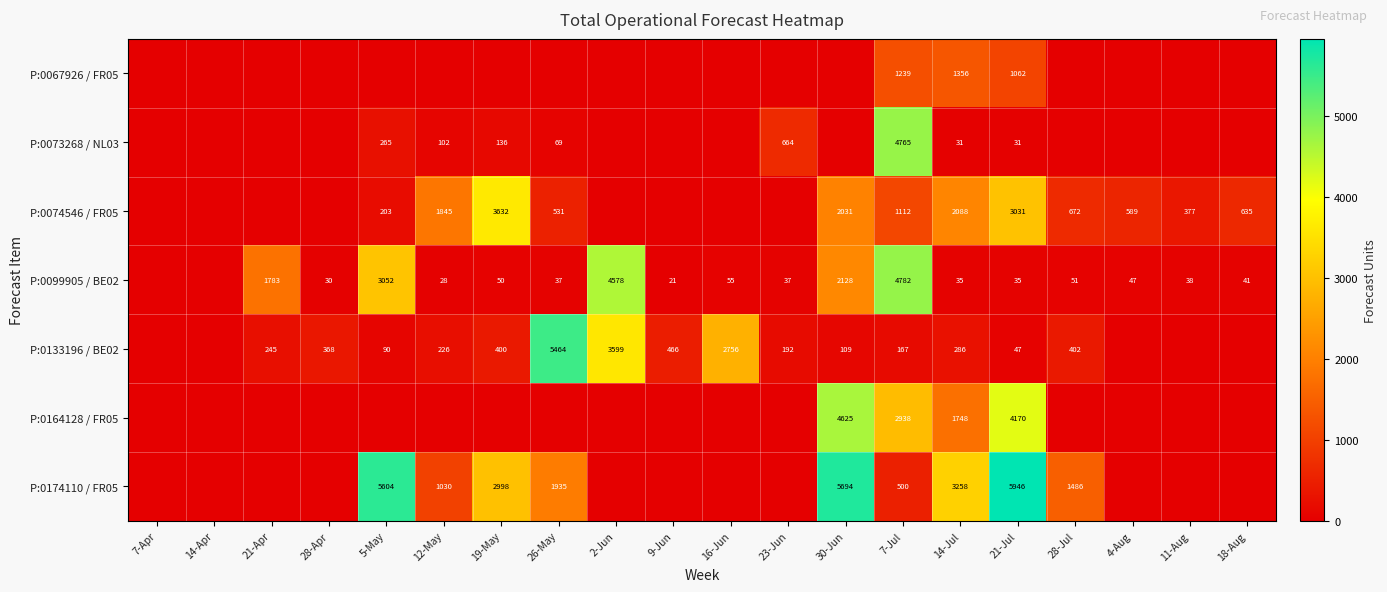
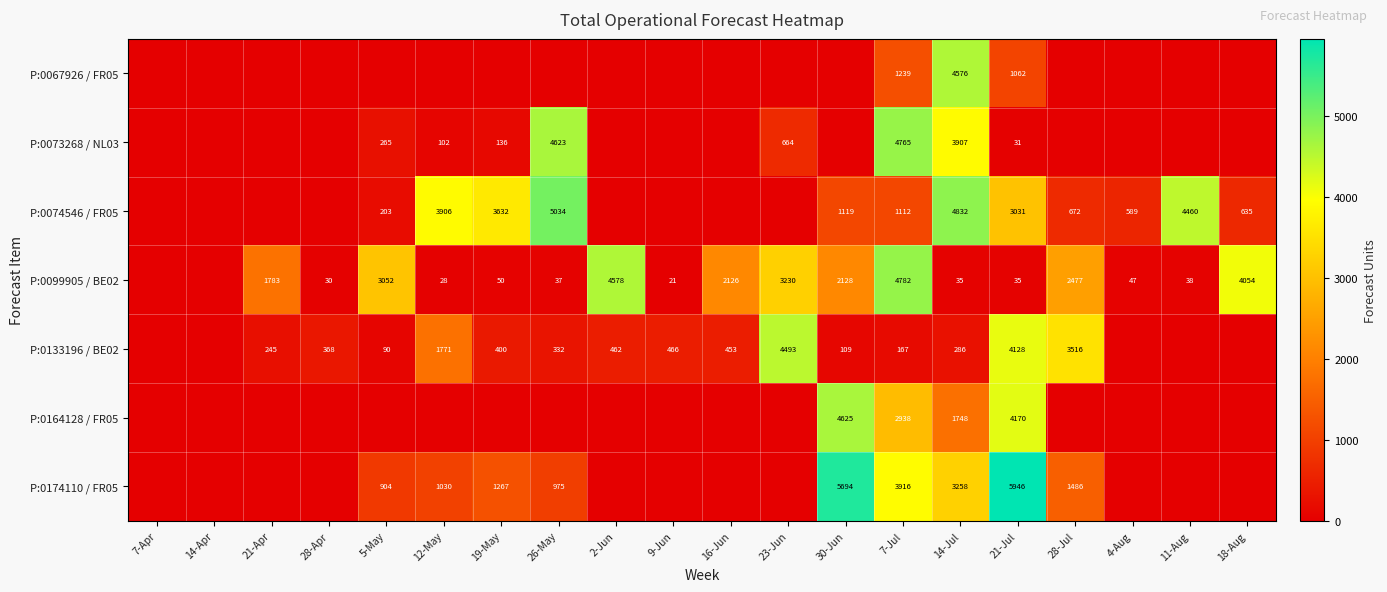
  {
    "P:0067926 / FR05": {
      "7-Jul": 1239,
-     "14-Jul": 1356,
+     "14-Jul": 4576,
      "21-Jul": 1062
    },
    "P:0073268 / NL03": {
      "5-May": 265,
      "12-May": 102,
      "19-May": 136,
-     "26-May": 69,
+     "26-May": 4623,
      "23-Jun": 664,
      "7-Jul": 4765,
-     "14-Jul": 31,
+     "14-Jul": 3907,
      "21-Jul": 31
    },
    "P:0074546 / FR05": {
      "5-May": 203,
-     "12-May": 1845,
+     "12-May": 3906,
      "19-May": 3632,
-     "26-May": 531,
-     "30-Jun": 2031,
+     "26-May": 5034,
+     "30-Jun": 1119,
      "7-Jul": 1112,
-     "14-Jul": 2088,
+     "14-Jul": 4832,
      "21-Jul": 3031,
      "28-Jul": 672,
      "4-Aug": 589,
-     "11-Aug": 377,
+     "11-Aug": 4460,
      "18-Aug": 635
    },
    "P:0099905 / BE02": {
      "21-Apr": 1783,
      "28-Apr": 30,
      "5-May": 3052,
      "12-May": 28,
      "19-May": 50,
      "26-May": 37,
      "2-Jun": 4578,
      "9-Jun": 21,
-     "16-Jun": 55,
-     "23-Jun": 37,
+     "16-Jun": 2126,
+     "23-Jun": 3230,
      "30-Jun": 2128,
      "7-Jul": 4782,
      "14-Jul": 35,
      "21-Jul": 35,
-     "28-Jul": 51,
+     "28-Jul": 2477,
      "4-Aug": 47,
      "11-Aug": 38,
-     "18-Aug": 41
+     "18-Aug": 4054
    },
    "P:0133196 / BE02": {
      "21-Apr": 245,
      "28-Apr": 368,
      "5-May": 90,
-     "12-May": 226,
+     "12-May": 1771,
      "19-May": 400,
-     "26-May": 5464,
-     "2-Jun": 3599,
+     "26-May": 332,
+     "2-Jun": 462,
      "9-Jun": 466,
-     "16-Jun": 2756,
-     "23-Jun": 192,
+     "16-Jun": 453,
+     "23-Jun": 4493,
      "30-Jun": 109,
      "7-Jul": 167,
      "14-Jul": 286,
-     "21-Jul": 47,
-     "28-Jul": 402
+     "21-Jul": 4128,
+     "28-Jul": 3516
    },
    "P:0164128 / FR05": {
      "30-Jun": 4625,
      "7-Jul": 2938,
      "14-Jul": 1748,
      "21-Jul": 4170
    },
    "P:0174110 / FR05": {
-     "5-May": 5604,
+     "5-May": 904,
      "12-May": 1030,
-     "19-May": 2998,
-     "26-May": 1935,
+     "19-May": 1267,
+     "26-May": 975,
      "30-Jun": 5694,
-     "7-Jul": 500,
+     "7-Jul": 3916,
      "14-Jul": 3258,
      "21-Jul": 5946,
      "28-Jul": 1486
    }
  }
